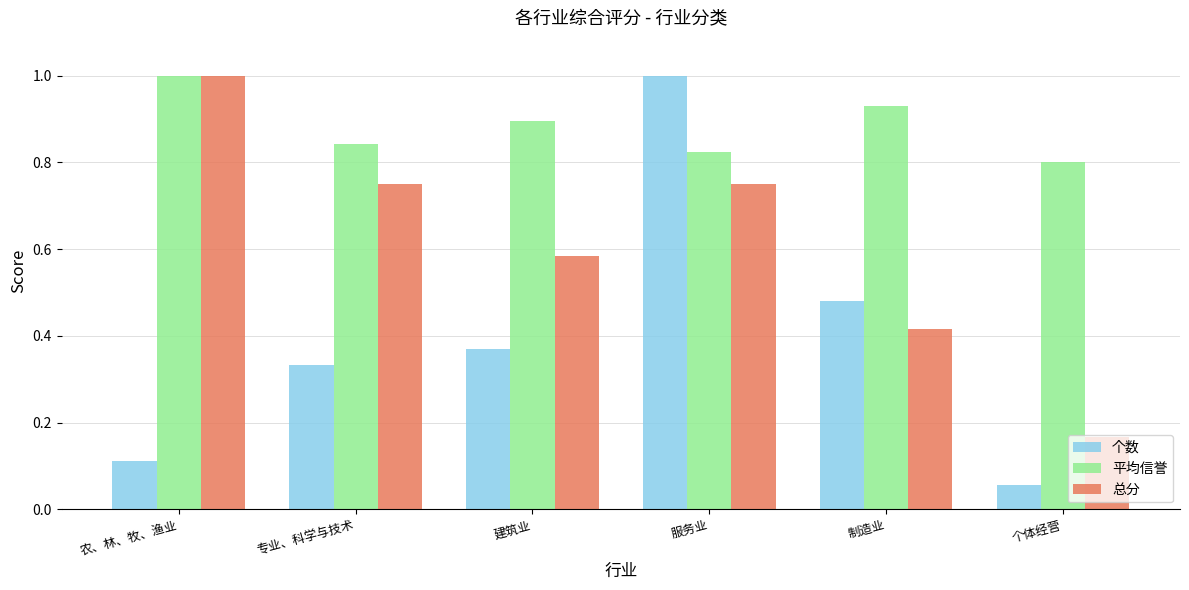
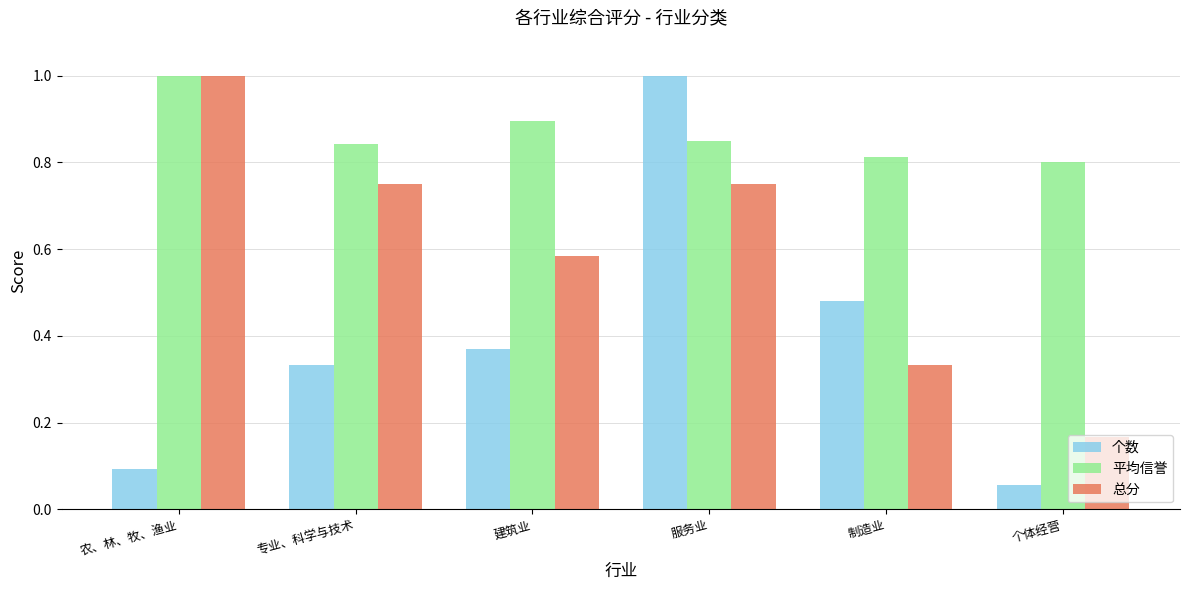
  {
    "个数": {
-     "农、林、牧、渔业": 0.11,
+     "农、林、牧、渔业": 0.09,
      "专业、科学与技术": 0.33,
      "建筑业": 0.37,
      "服务业": 1.00,
      "制造业": 0.48,
      "个体经营": 0.06
    },
    "平均信誉": {
      "农、林、牧、渔业": 1.00,
      "专业、科学与技术": 0.84,
      "建筑业": 0.89,
-     "服务业": 0.82,
-     "制造业": 0.93,
+     "服务业": 0.85,
+     "制造业": 0.81,
      "个体经营": 0.80
    },
    "总分": {
      "农、林、牧、渔业": 1.00,
      "专业、科学与技术": 0.75,
      "建筑业": 0.58,
      "服务业": 0.75,
-     "制造业": 0.42
+     "制造业": 0.33
    }
  }
